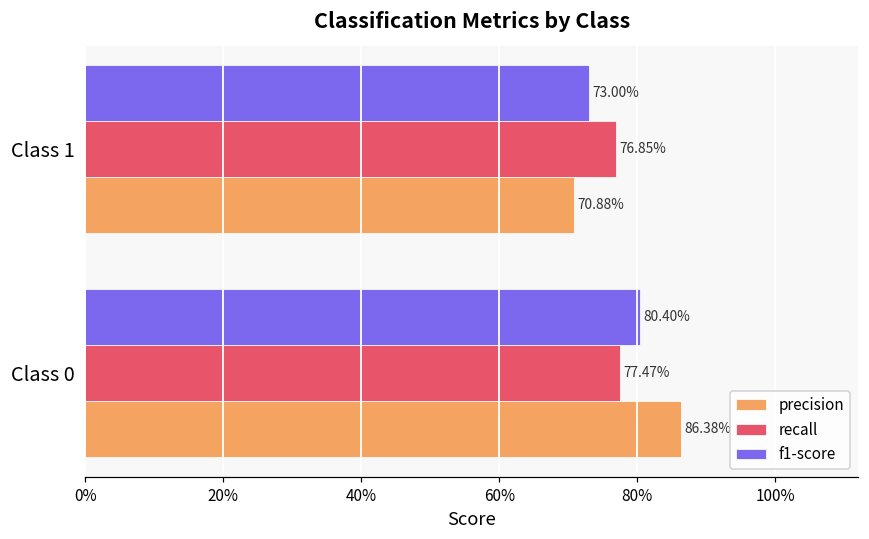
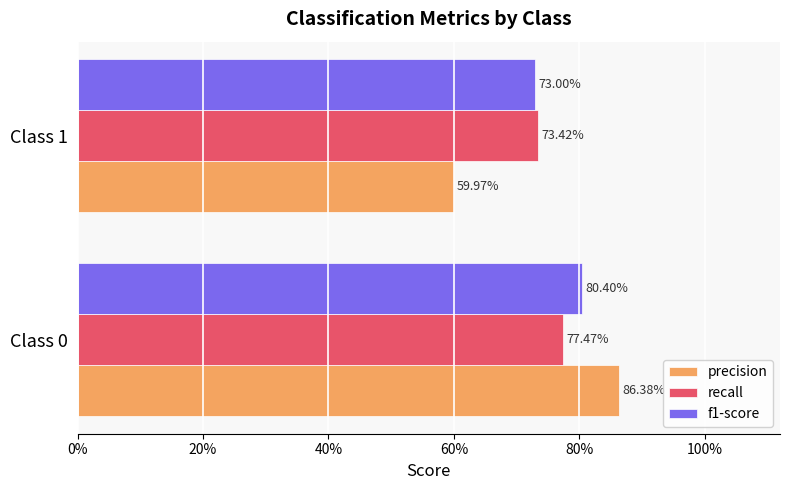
  {
    "precision": {
-     "Class 1": "70.88%"
+     "Class 1": "59.97%"
    },
    "recall": {
-     "Class 1": "76.85%",
+     "Class 1": "73.42%",
      "Class 0": "77.47%"
    },
    "f1-score": {
      "Class 1": "73.00%",
      "Class 0": "80.40%"
    }
  }
